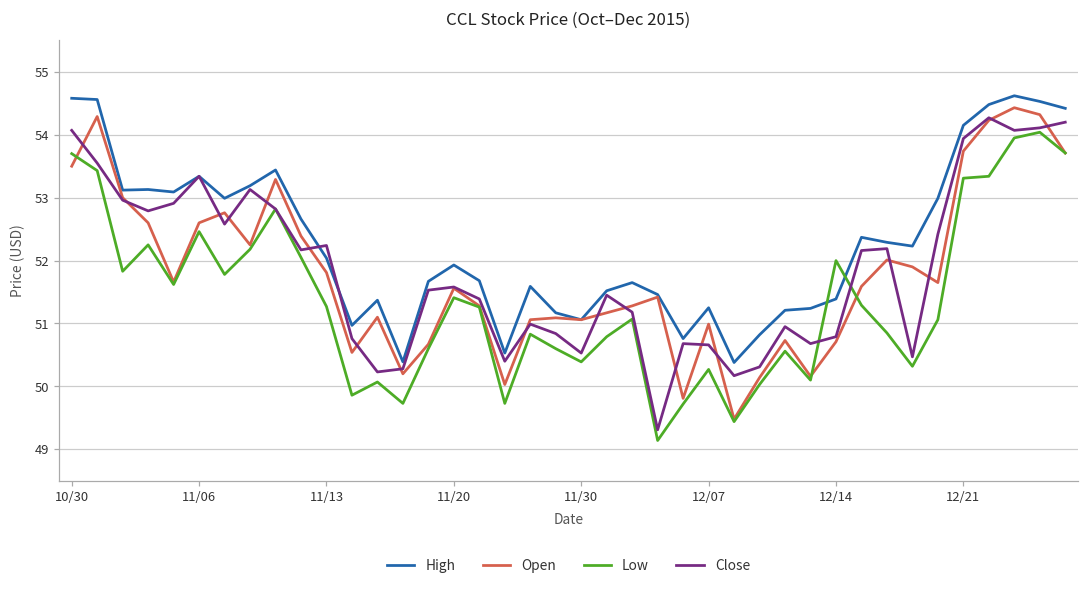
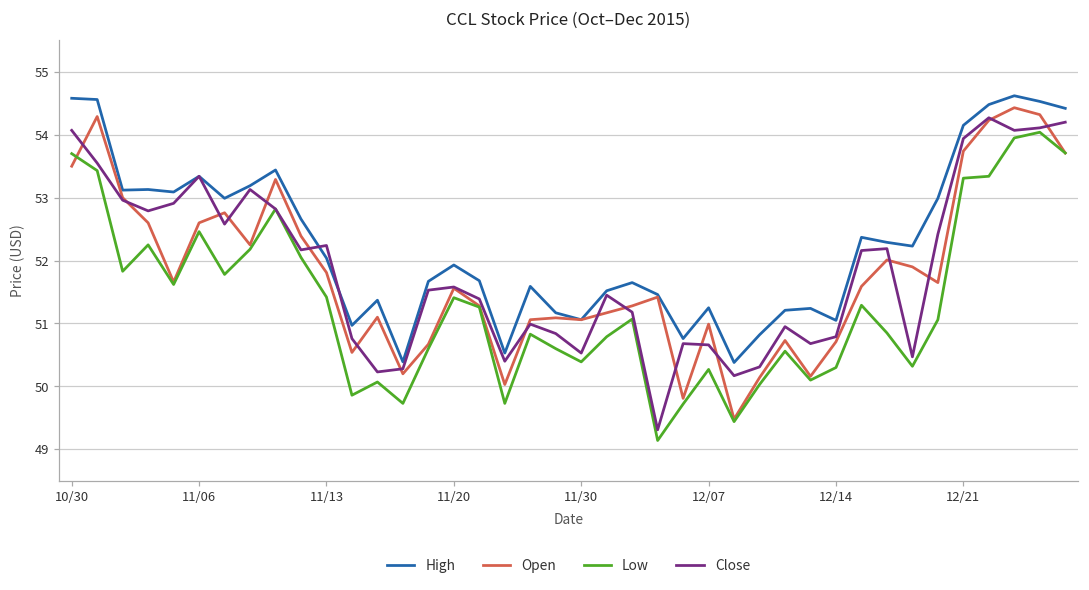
  {
    "High": {
      "10/30": 54.6,
      "11/13": 52.0,
      "11/20": 51.9,
      "12/07": 51.3,
-     "12/14": 51.4,
+     "12/14": 51.1,
      "12/21": 54.2
    },
    "Open": {
      "10/30": 53.5,
      "11/06": 52.6,
      "11/13": 51.8,
      "12/07": 51.0,
      "12/14": 50.7,
      "12/21": 53.7
    },
    "Low": {
      "10/30": 53.7,
      "11/06": 52.5,
-     "11/13": 51.3,
+     "11/13": 51.4,
      "11/20": 51.4,
      "11/30": 50.4,
      "12/07": 50.3,
-     "12/14": 52.0,
+     "12/14": 50.3,
      "12/21": 53.3
    },
    "Close": {
      "10/30": 54.1,
      "11/13": 52.2,
      "11/30": 50.5,
      "12/07": 50.7,
      "12/14": 50.8,
      "12/21": 53.9
    }
  }
